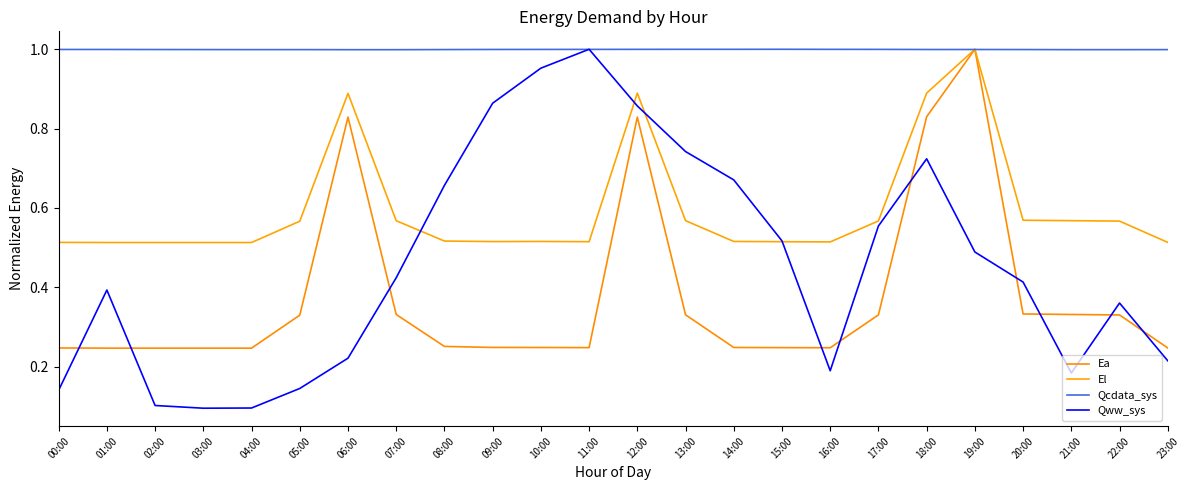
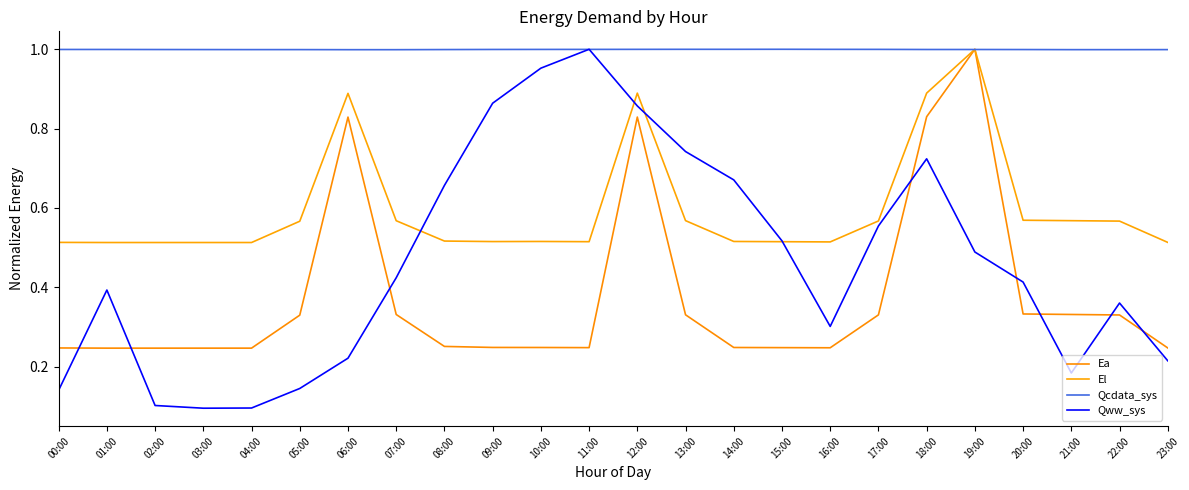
  {
    "Qcdata_sys": {
      "00:00": 1.00,
      "01:00": 1.00,
      "02:00": 1.00,
      "03:00": 1.00,
      "04:00": 1.00,
      "05:00": 1.00,
      "06:00": 1.00,
      "07:00": 1.00,
      "08:00": 1.00,
      "09:00": 1.00,
      "10:00": 1.00,
      "12:00": 1.00,
      "13:00": 1.00,
      "14:00": 1.00,
      "15:00": 1.00,
      "16:00": 1.00,
      "17:00": 1.00,
      "18:00": 1.00,
      "20:00": 1.00,
      "21:00": 1.00,
      "22:00": 1.00,
      "23:00": 1.00
    },
    "Qww_sys": {
      "00:00": 0.14,
      "01:00": 0.39,
      "02:00": 0.10,
      "03:00": 0.09,
      "04:00": 0.10,
      "05:00": 0.14,
      "06:00": 0.22,
      "07:00": 0.42,
      "08:00": 0.66,
      "09:00": 0.86,
      "10:00": 0.95,
      "12:00": 0.86,
      "13:00": 0.74,
      "14:00": 0.67,
-     "16:00": 0.19,
+     "16:00": 0.30,
      "17:00": 0.55,
      "18:00": 0.72,
      "19:00": 0.49,
      "20:00": 0.41,
      "22:00": 0.36,
      "23:00": 0.21
    }
  }
